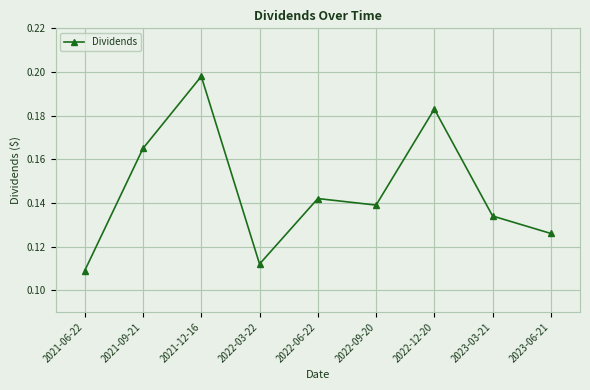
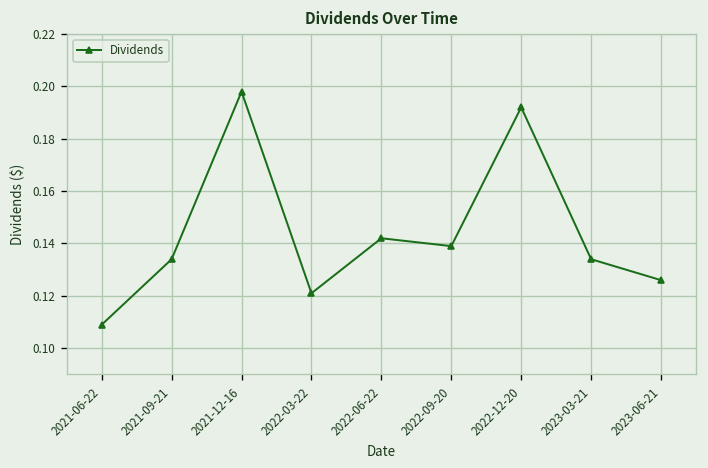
  {
    "2021-06-22": 0.109,
-   "2021-09-21": 0.165,
+   "2021-09-21": 0.134,
    "2021-12-16": 0.198,
-   "2022-03-22": 0.112,
+   "2022-03-22": 0.121,
    "2022-06-22": 0.142,
    "2022-09-20": 0.139,
-   "2022-12-20": 0.183,
+   "2022-12-20": 0.192,
    "2023-03-21": 0.134,
    "2023-06-21": 0.126
  }
